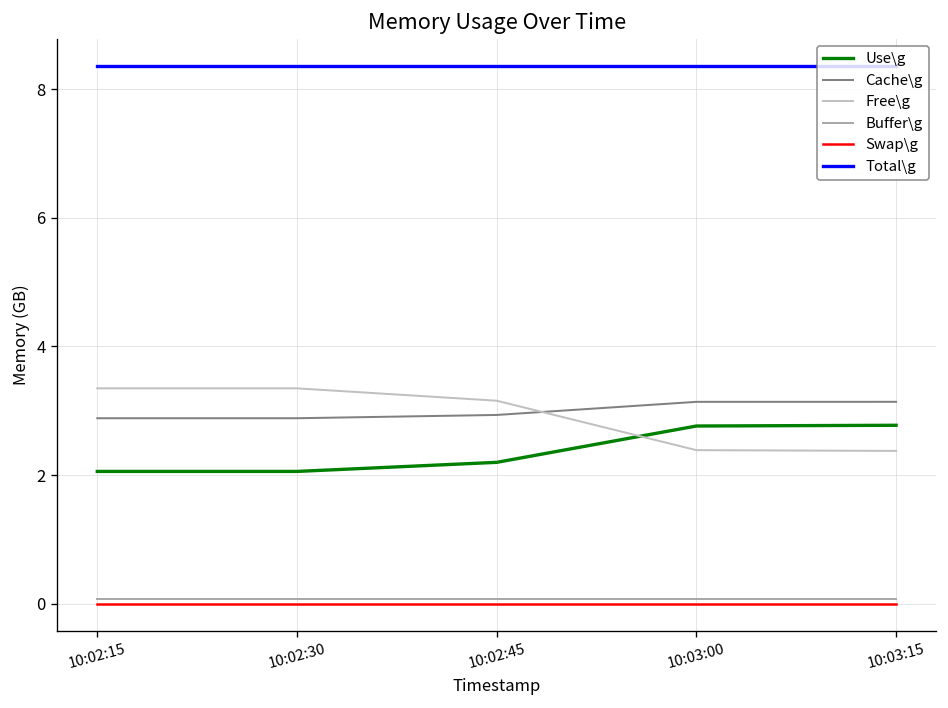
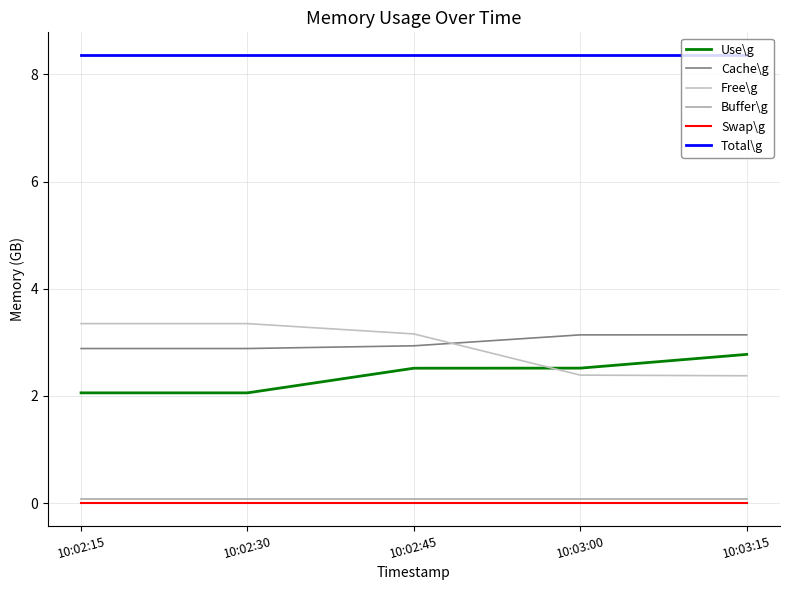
  {
    "Use\\g": {
      "10:02:15": 2.1,
      "10:02:30": 2.1,
-     "10:02:45": 2.2,
-     "10:03:00": 2.8,
+     "10:02:45": 2.5,
+     "10:03:00": 2.5,
      "10:03:15": 2.8
    },
    "Cache\\g": {
      "10:02:15": 2.9,
      "10:02:30": 2.9,
      "10:02:45": 2.9,
      "10:03:00": 3.1,
      "10:03:15": 3.1
    },
    "Swap\\g": {
      "10:02:15": 0.0,
      "10:02:30": 0.0,
      "10:02:45": 0.0,
      "10:03:00": 0.0,
      "10:03:15": 0.0
    },
    "Total\\g": {
      "10:02:15": 8.4,
      "10:02:30": 8.4,
      "10:02:45": 8.4,
      "10:03:00": 8.4
    }
  }
